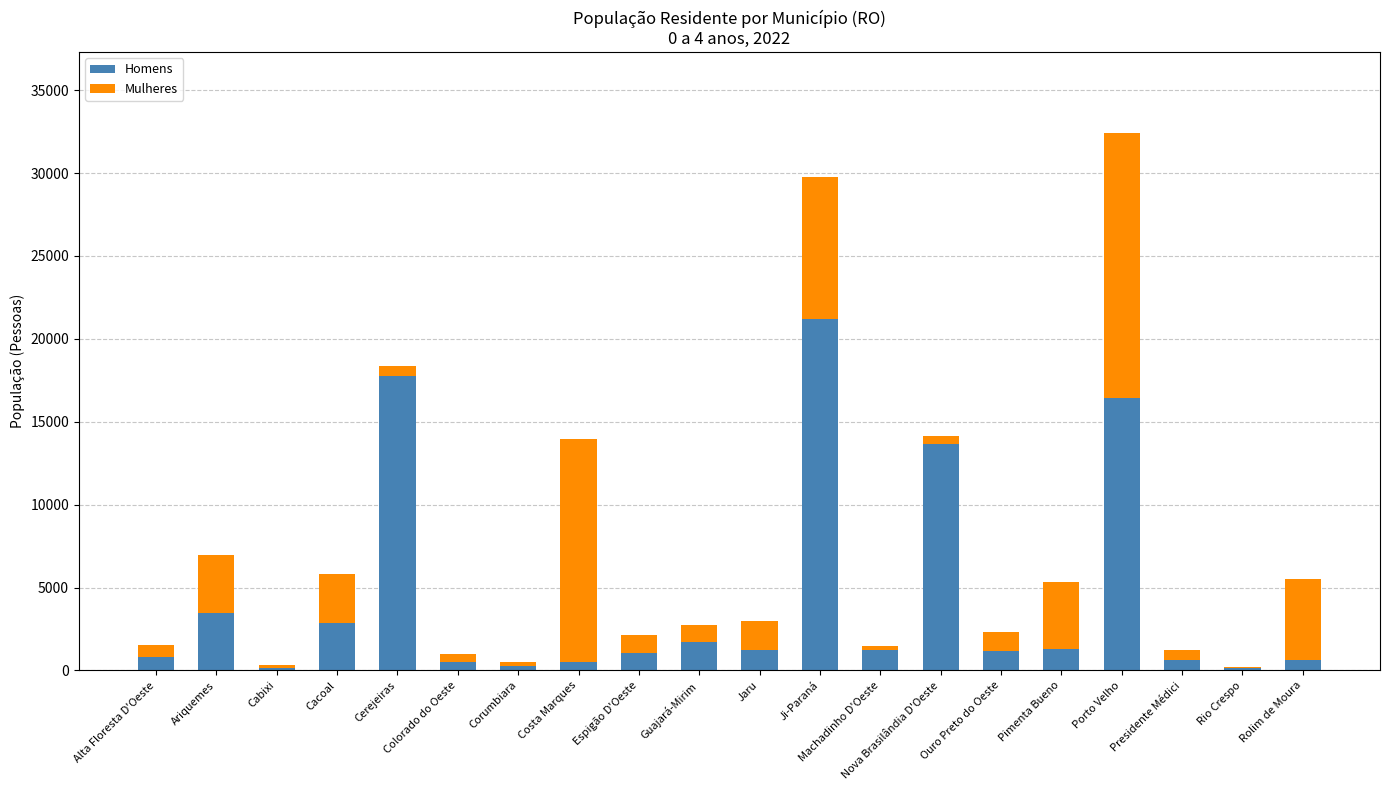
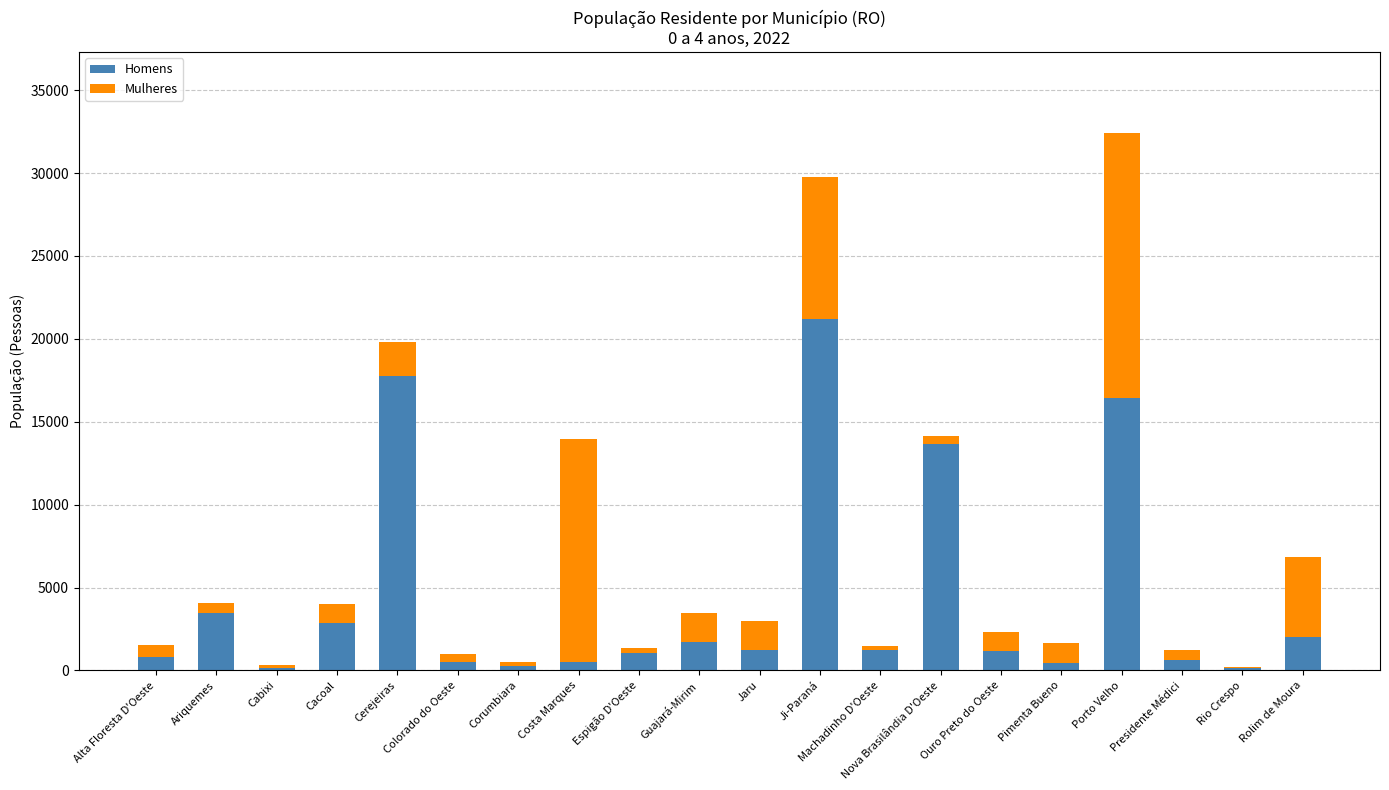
  {
    "Homens": {
      "Alta Floresta D'Oeste": 800,
      "Ariquemes": 3500,
      "Cabixi": 200,
      "Cacoal": 2900,
      "Cerejeiras": 17800,
      "Colorado do Oeste": 500,
      "Corumbiara": 300,
      "Costa Marques": 500,
      "Espigão D'Oeste": 1100,
      "Guajará-Mirim": 1700,
      "Jaru": 1200,
      "Ji-Paraná": 21200,
      "Machadinho D'Oeste": 1200,
      "Nova Brasilândia D'Oeste": 13700,
      "Ouro Preto do Oeste": 1200,
-     "Pimenta Bueno": 1300,
+     "Pimenta Bueno": 400,
      "Porto Velho": 16500,
      "Presidente Médici": 600,
-     "Rolim de Moura": 600
+     "Rolim de Moura": 2000
    },
    "Mulheres": {
      "Alta Floresta D'Oeste": 800,
-     "Ariquemes": 3500,
+     "Ariquemes": 600,
      "Cabixi": 200,
-     "Cacoal": 2900,
-     "Cerejeiras": 600,
+     "Cacoal": 1100,
+     "Cerejeiras": 2000,
      "Colorado do Oeste": 400,
      "Corumbiara": 200,
      "Costa Marques": 13500,
-     "Espigão D'Oeste": 1100,
-     "Guajará-Mirim": 1000,
+     "Espigão D'Oeste": 300,
+     "Guajará-Mirim": 1800,
      "Jaru": 1800,
      "Ji-Paraná": 8600,
      "Machadinho D'Oeste": 300,
      "Nova Brasilândia D'Oeste": 500,
      "Ouro Preto do Oeste": 1100,
-     "Pimenta Bueno": 4000,
+     "Pimenta Bueno": 1200,
      "Porto Velho": 16000,
      "Presidente Médici": 600,
      "Rolim de Moura": 4900
    }
  }
